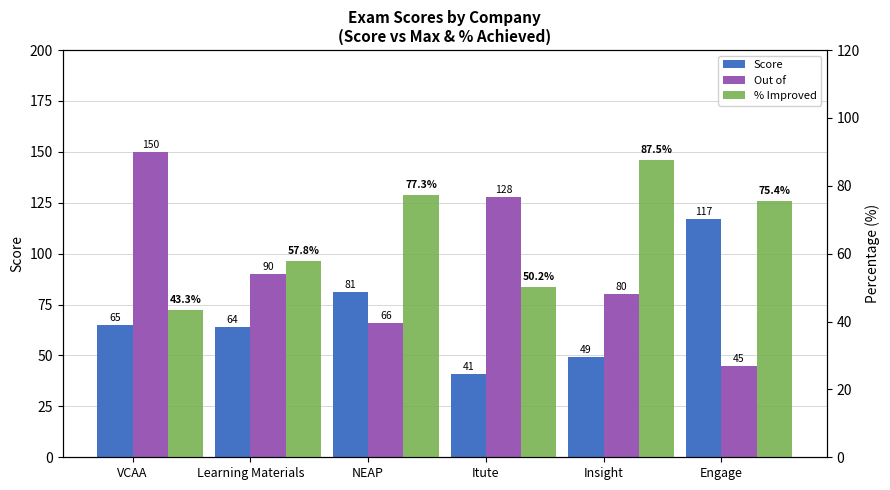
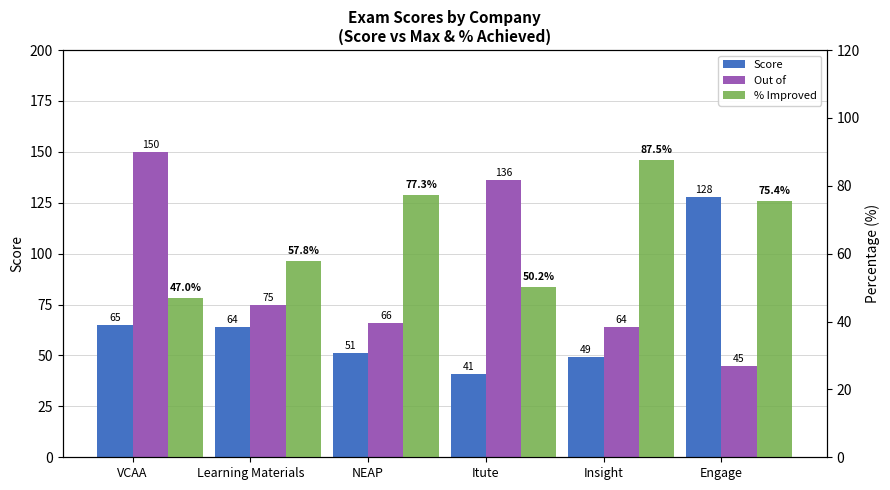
  {
    "Score": {
      "VCAA": "65",
      "Learning Materials": "64",
-     "NEAP": "81",
+     "NEAP": "51",
      "Itute": "41",
      "Insight": "49",
-     "Engage": "117"
+     "Engage": "128"
    },
    "Out of": {
      "VCAA": "150",
-     "Learning Materials": "90",
+     "Learning Materials": "75",
      "NEAP": "66",
-     "Itute": "128",
-     "Insight": "80",
+     "Itute": "136",
+     "Insight": "64",
      "Engage": "45"
    },
    "% Improved": {
-     "VCAA": "43.3%",
+     "VCAA": "47.0%",
      "Learning Materials": "57.8%",
      "NEAP": "77.3%",
      "Itute": "50.2%",
      "Insight": "87.5%",
      "Engage": "75.4%"
    }
  }
